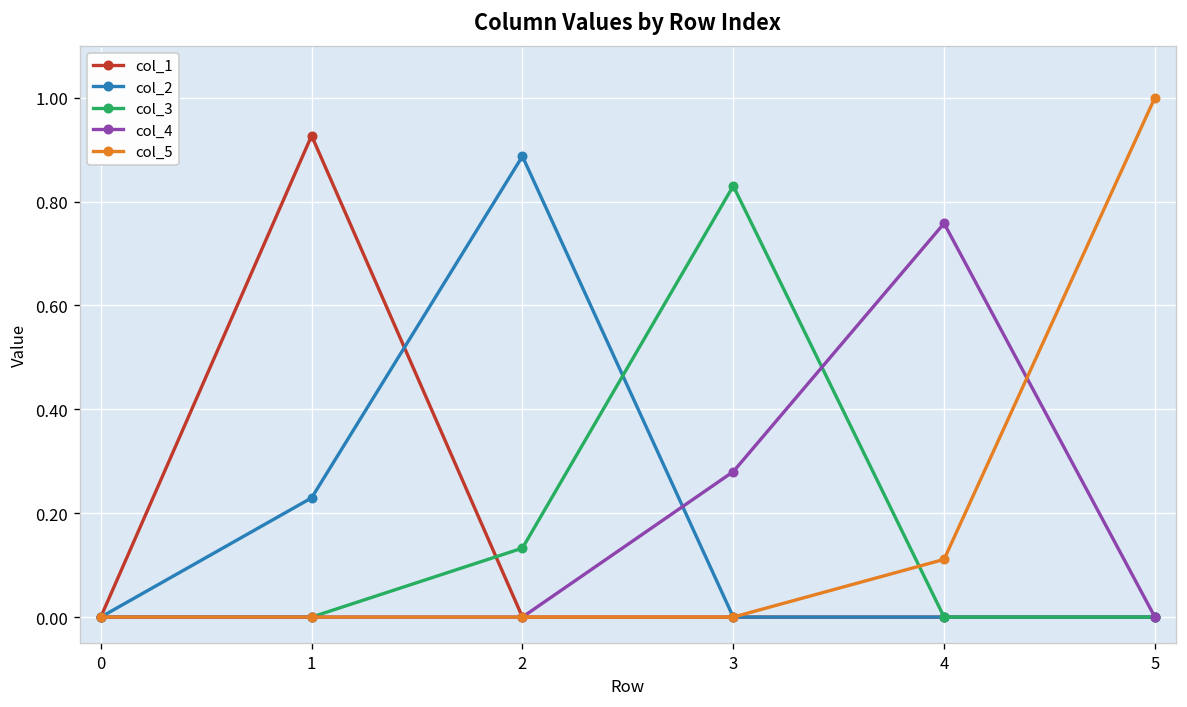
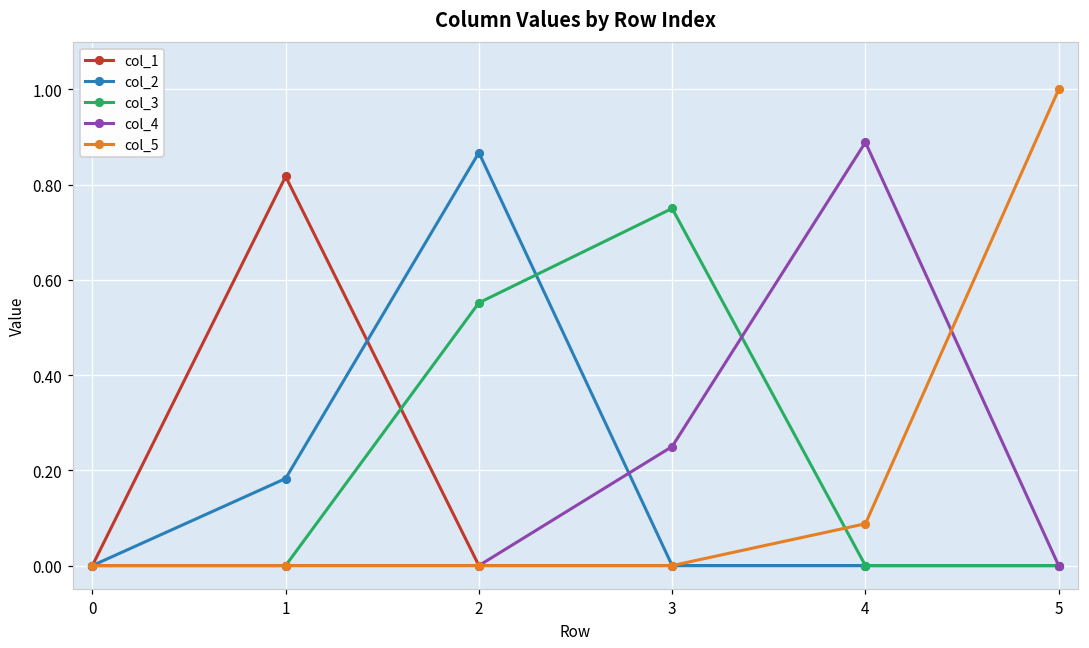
  {
    "col_1": {
-     "1": 0.93
+     "1": 0.82
    },
    "col_2": {
-     "1": 0.23,
-     "2": 0.89
+     "1": 0.18,
+     "2": 0.87
    },
    "col_3": {
-     "2": 0.13,
-     "3": 0.83
+     "2": 0.55,
+     "3": 0.75
    },
    "col_4": {
-     "3": 0.28,
-     "4": 0.76
+     "3": 0.25,
+     "4": 0.89
    },
    "col_5": {
-     "4": 0.11,
+     "4": 0.09,
      "5": 1.00
    }
  }
